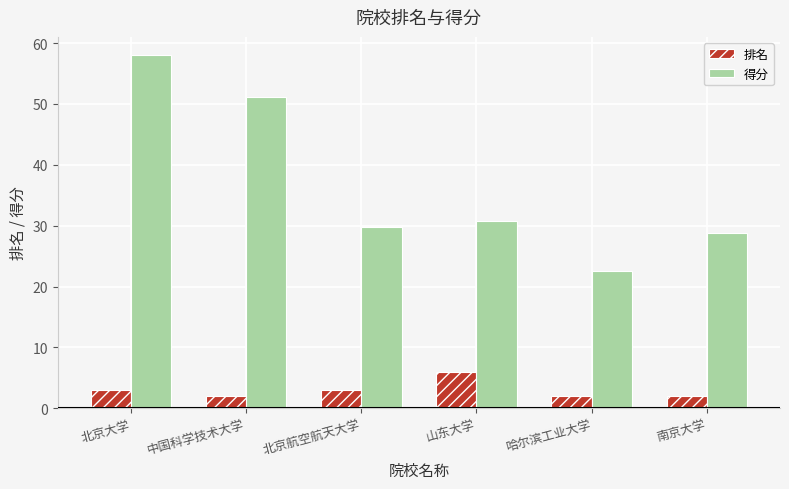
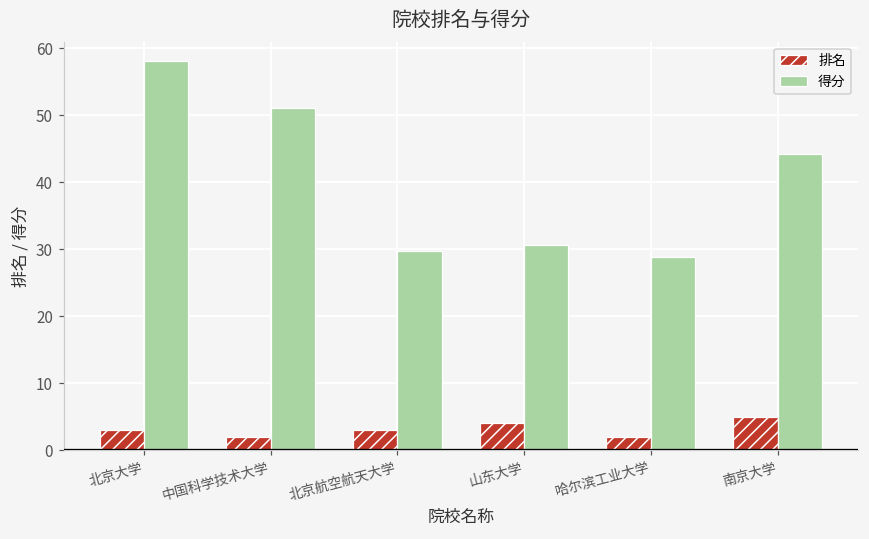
  {
    "排名": {
      "北京大学": 3,
      "中国科学技术大学": 2,
      "北京航空航天大学": 3,
-     "山东大学": 6,
+     "山东大学": 4,
      "哈尔滨工业大学": 2,
-     "南京大学": 2
+     "南京大学": 5
    },
    "得分": {
      "北京大学": 58,
      "中国科学技术大学": 51,
      "北京航空航天大学": 30,
      "山东大学": 31,
-     "哈尔滨工业大学": 23,
-     "南京大学": 29
+     "哈尔滨工业大学": 29,
+     "南京大学": 44
    }
  }
